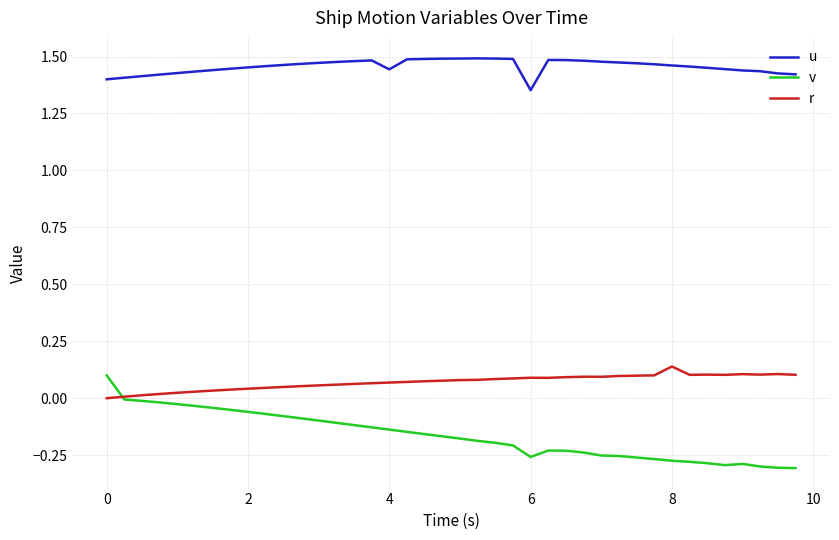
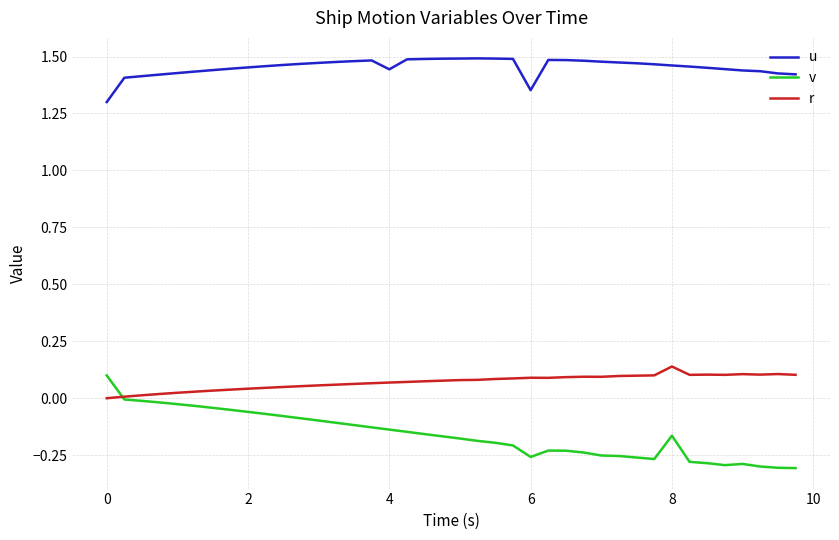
  {
    "u": {
-     "0": 1.4,
+     "0": 1.3,
      "2": 1.45,
      "4": 1.44,
      "6": 1.35,
      "8": 1.46
    },
    "v": {
      "0": 0.10,
      "2": -0.06,
      "4": -0.14,
      "6": -0.26,
-     "8": -0.27
+     "8": -0.16
    },
    "r": {
      "0": 0.00,
      "2": 0.04,
      "4": 0.07,
      "6": 0.09,
      "8": 0.14
    }
  }
